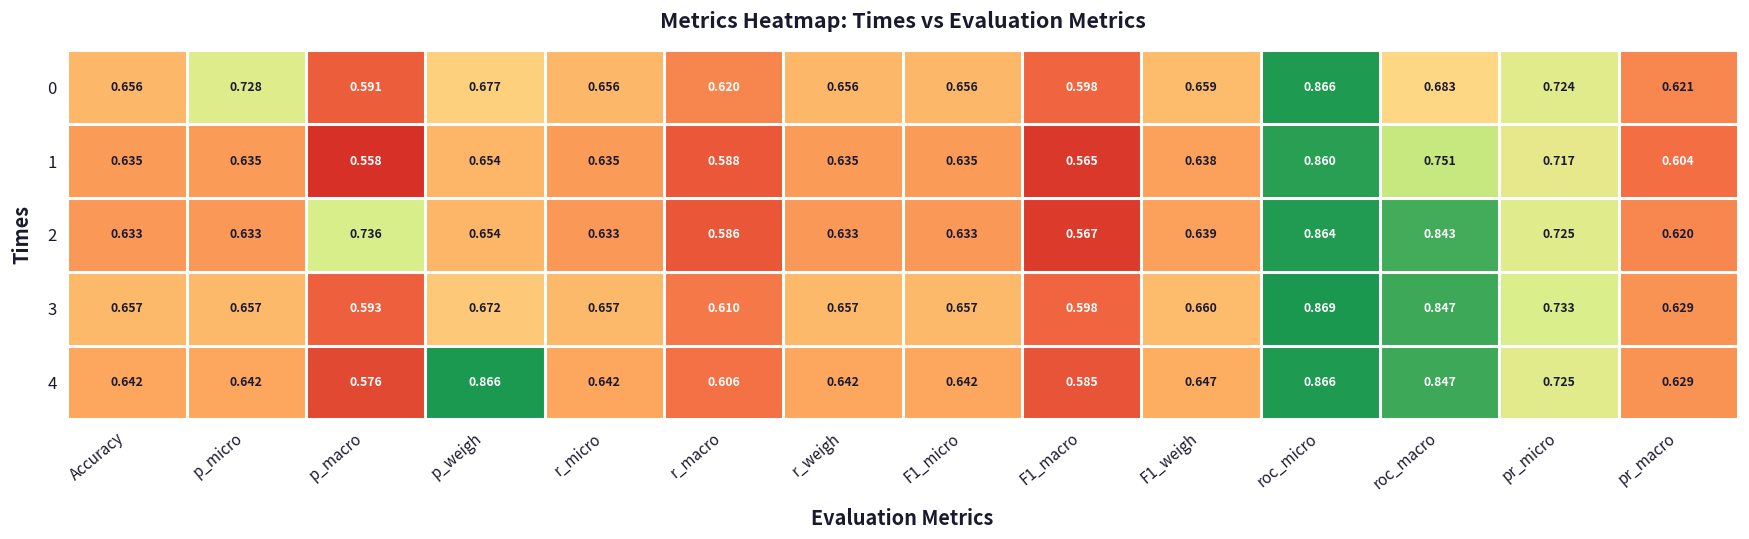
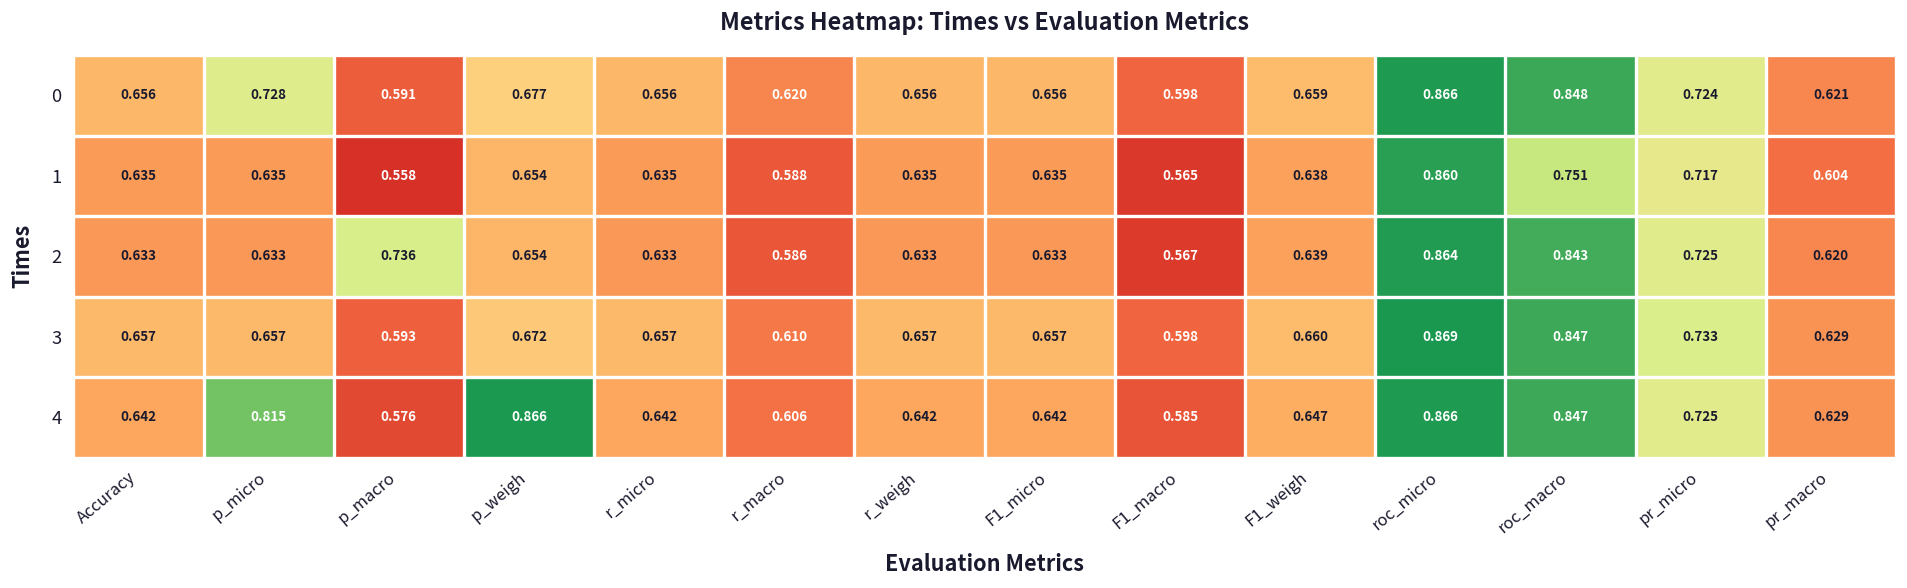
  {
    "0": {
      "Accuracy": 0.656,
      "p_micro": 0.728,
      "p_macro": 0.591,
      "p_weigh": 0.677,
      "r_micro": 0.656,
      "r_macro": 0.620,
      "r_weigh": 0.656,
      "F1_micro": 0.656,
      "F1_macro": 0.598,
      "F1_weigh": 0.659,
      "roc_micro": 0.866,
-     "roc_macro": 0.683,
+     "roc_macro": 0.848,
      "pr_micro": 0.724,
      "pr_macro": 0.621
    },
    "1": {
      "Accuracy": 0.635,
      "p_micro": 0.635,
      "p_macro": 0.558,
      "p_weigh": 0.654,
      "r_micro": 0.635,
      "r_macro": 0.588,
      "r_weigh": 0.635,
      "F1_micro": 0.635,
      "F1_macro": 0.565,
      "F1_weigh": 0.638,
      "roc_micro": 0.860,
      "roc_macro": 0.751,
      "pr_micro": 0.717,
      "pr_macro": 0.604
    },
    "2": {
      "Accuracy": 0.633,
      "p_micro": 0.633,
      "p_macro": 0.736,
      "p_weigh": 0.654,
      "r_micro": 0.633,
      "r_macro": 0.586,
      "r_weigh": 0.633,
      "F1_micro": 0.633,
      "F1_macro": 0.567,
      "F1_weigh": 0.639,
      "roc_micro": 0.864,
      "roc_macro": 0.843,
      "pr_micro": 0.725,
      "pr_macro": 0.620
    },
    "3": {
      "Accuracy": 0.657,
      "p_micro": 0.657,
      "p_macro": 0.593,
      "p_weigh": 0.672,
      "r_micro": 0.657,
      "r_macro": 0.610,
      "r_weigh": 0.657,
      "F1_micro": 0.657,
      "F1_macro": 0.598,
      "F1_weigh": 0.660,
      "roc_micro": 0.869,
      "roc_macro": 0.847,
      "pr_micro": 0.733,
      "pr_macro": 0.629
    },
    "4": {
      "Accuracy": 0.642,
-     "p_micro": 0.642,
+     "p_micro": 0.815,
      "p_macro": 0.576,
      "p_weigh": 0.866,
      "r_micro": 0.642,
      "r_macro": 0.606,
      "r_weigh": 0.642,
      "F1_micro": 0.642,
      "F1_macro": 0.585,
      "F1_weigh": 0.647,
      "roc_micro": 0.866,
      "roc_macro": 0.847,
      "pr_micro": 0.725,
      "pr_macro": 0.629
    }
  }
